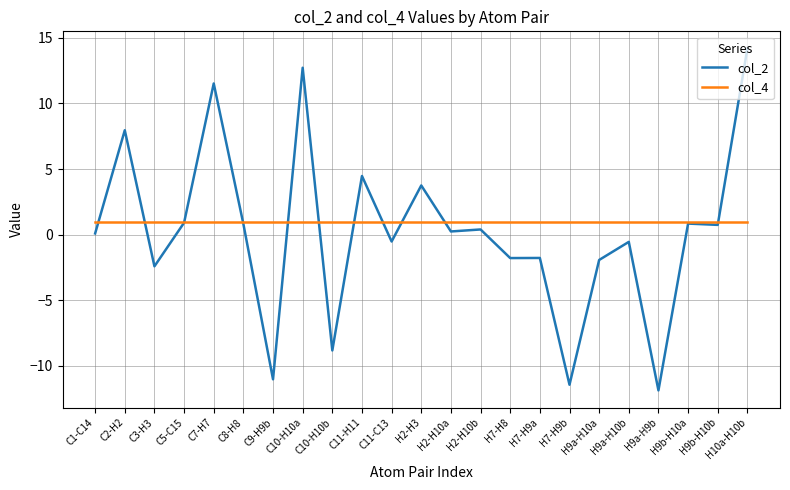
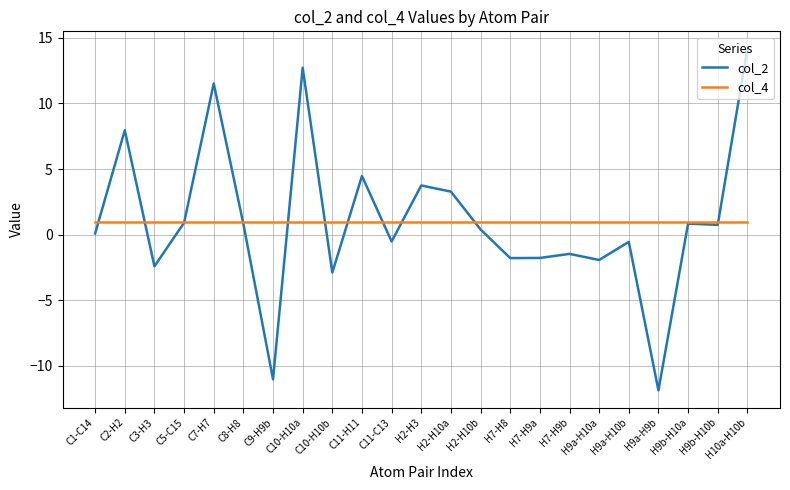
  {
    "col_2": {
      "C1-C14": 0.1,
      "C2-H2": 8.0,
      "C3-H3": -2.4,
      "C7-H7": 11.5,
      "C9-H9b": -11.0,
      "C10-H10a": 12.7,
-     "C10-H10b": -8.8,
+     "C10-H10b": -2.9,
      "C11-H11": 4.5,
      "C11-C13": -0.5,
      "H2-H3": 3.8,
-     "H2-H10a": 0.2,
+     "H2-H10a": 3.3,
      "H2-H10b": 0.4,
      "H7-H8": -1.8,
      "H7-H9a": -1.8,
-     "H7-H9b": -11.4,
+     "H7-H9b": -1.5,
      "H9a-H10a": -1.9,
      "H9a-H10b": -0.5,
      "H9a-H9b": -11.9,
      "H9b-H10b": 0.8
    },
    "col_4": {
      "C1-C14": 1.0,
      "C2-H2": 1.0,
      "C3-H3": 1.0,
      "C7-H7": 1.0,
      "C9-H9b": 1.0,
      "C10-H10a": 1.0,
      "C10-H10b": 1.0,
      "C11-H11": 1.0,
      "C11-C13": 1.0,
      "H2-H3": 1.0,
      "H2-H10a": 1.0,
      "H2-H10b": 1.0,
      "H7-H8": 1.0,
      "H7-H9a": 1.0,
      "H7-H9b": 1.0,
      "H9a-H10a": 1.0,
      "H9a-H10b": 1.0,
      "H9a-H9b": 1.0,
      "H9b-H10b": 1.0,
      "H10a-H10b": 1.0
    }
  }
